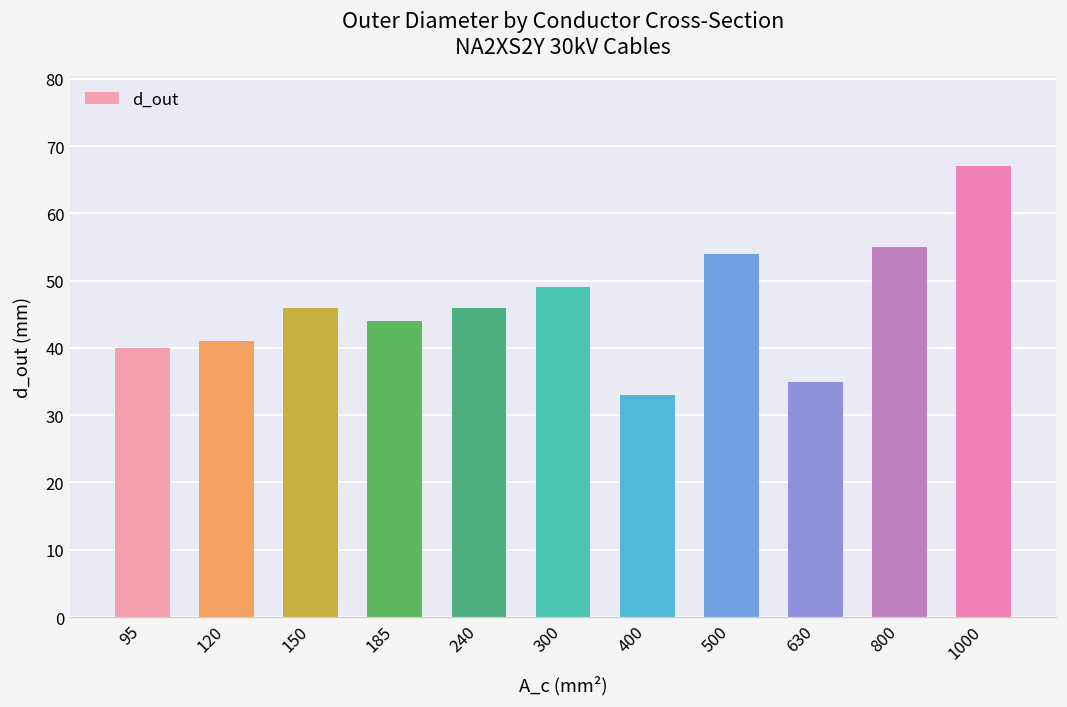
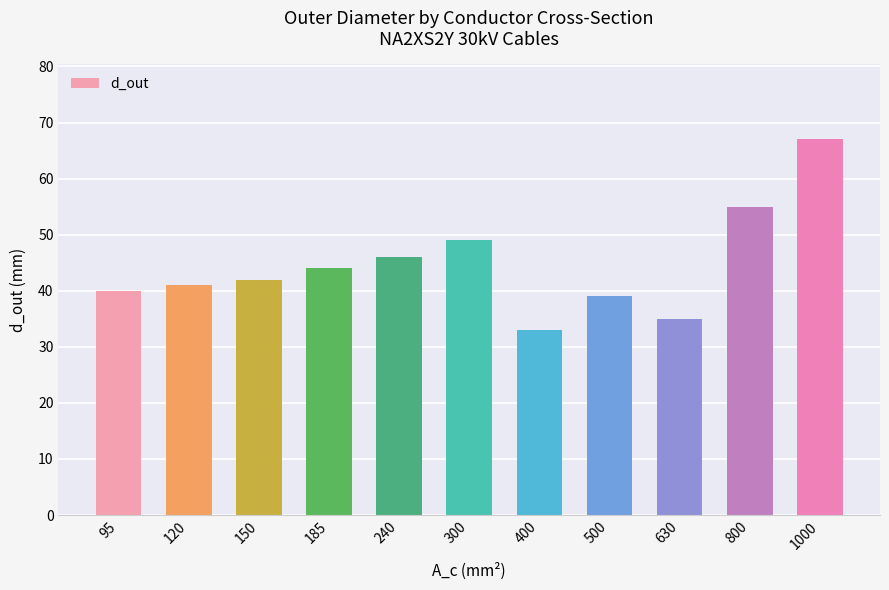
  {
    "95": 40,
    "120": 41,
-   "150": 46,
+   "150": 42,
    "185": 44,
    "240": 46,
    "300": 49,
    "400": 33,
-   "500": 54,
+   "500": 39,
    "630": 35,
    "800": 55,
    "1000": 67
  }
